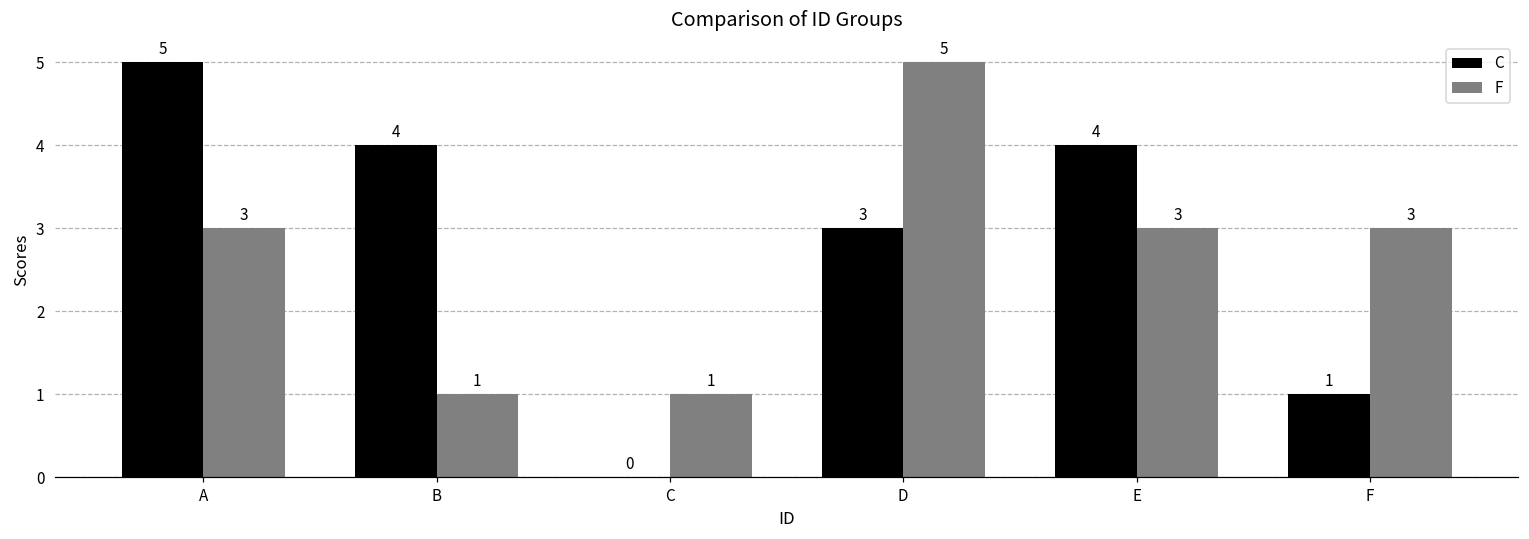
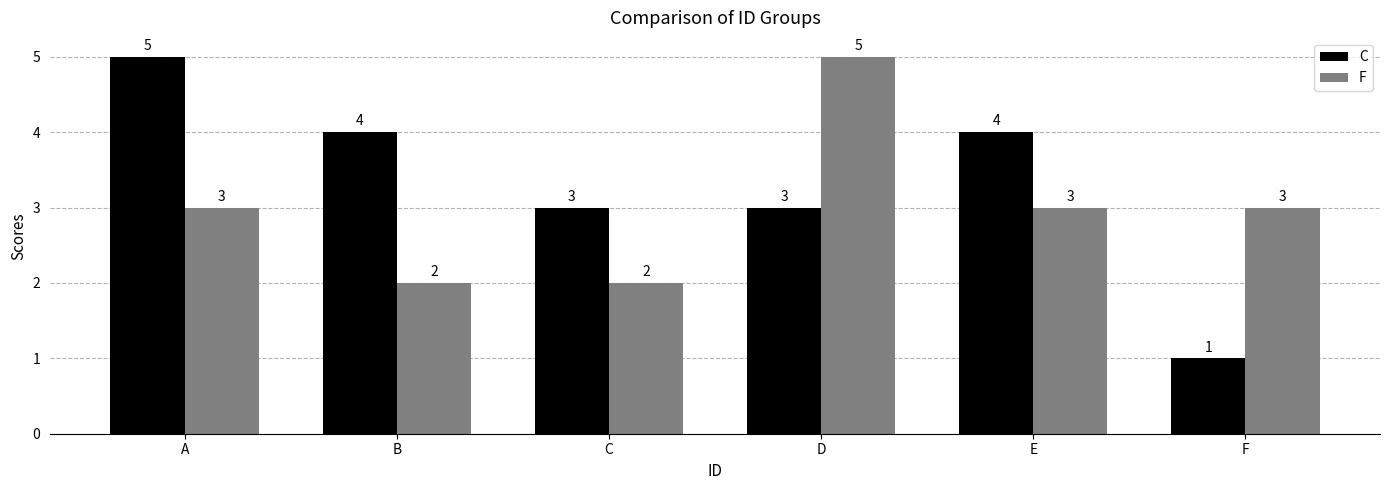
  {
    "C": {
      "A": 5,
      "B": 4,
-     "C": 0,
+     "C": 3,
      "D": 3,
      "E": 4,
      "F": 1
    },
    "F": {
      "A": 3,
-     "B": 1,
-     "C": 1,
+     "B": 2,
+     "C": 2,
      "D": 5,
      "E": 3,
      "F": 3
    }
  }
